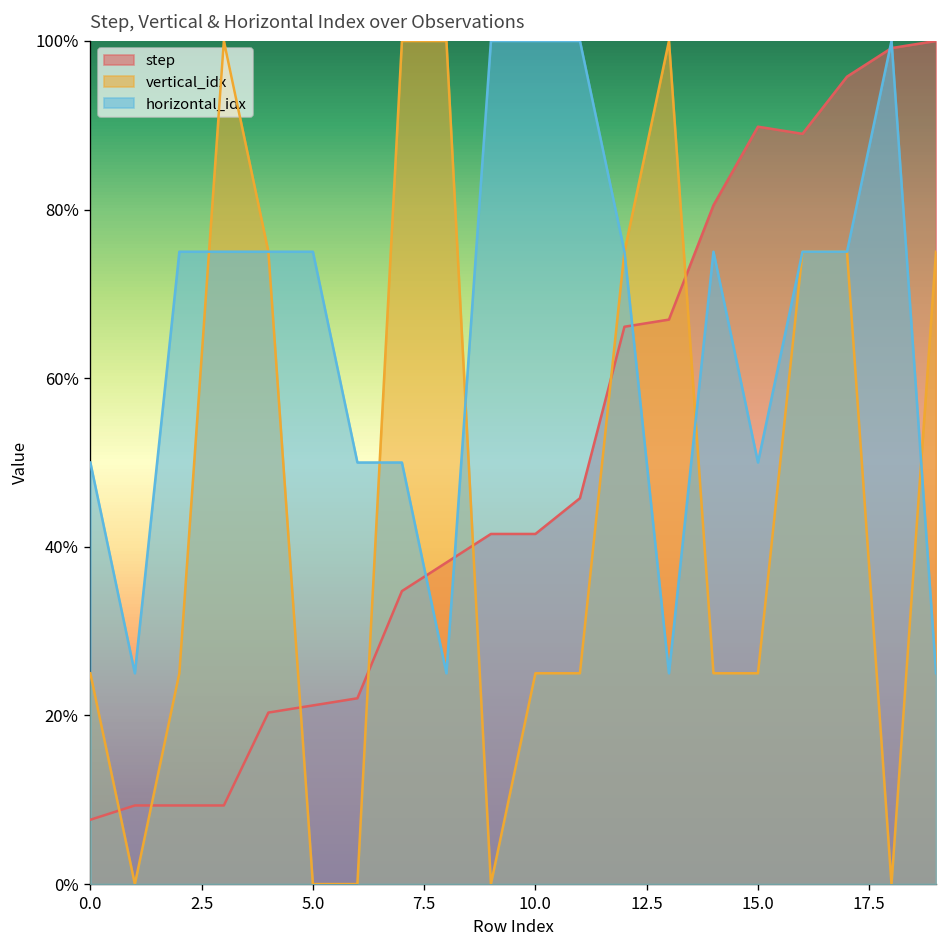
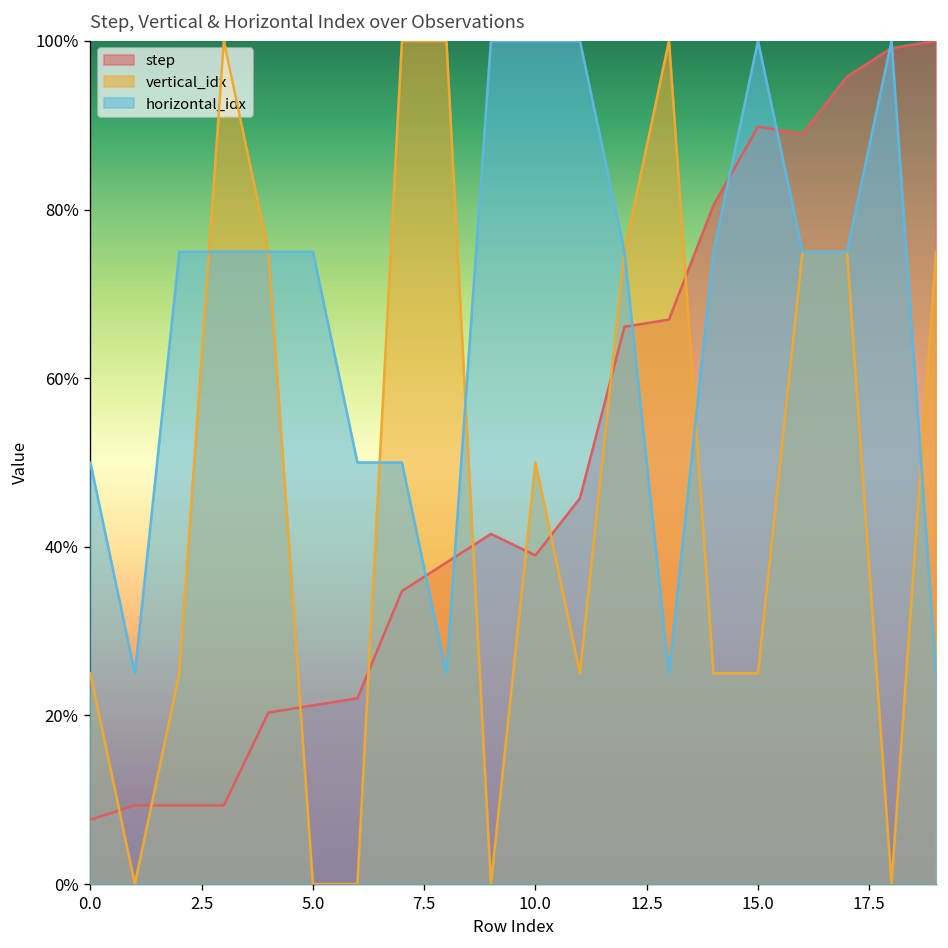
  {
    "step": {
      "0.0": "8%",
      "5.0": "21%",
-     "10.0": "42%",
+     "10.0": "39%",
      "15.0": "90%"
    },
    "vertical_idx": {
      "0.0": "25%",
      "5.0": "0%",
-     "10.0": "25%",
+     "10.0": "50%",
      "15.0": "25%"
    },
    "horizontal_idx": {
      "0.0": "50%",
      "5.0": "75%",
      "10.0": "100%",
-     "15.0": "50%"
+     "15.0": "100%"
    }
  }
